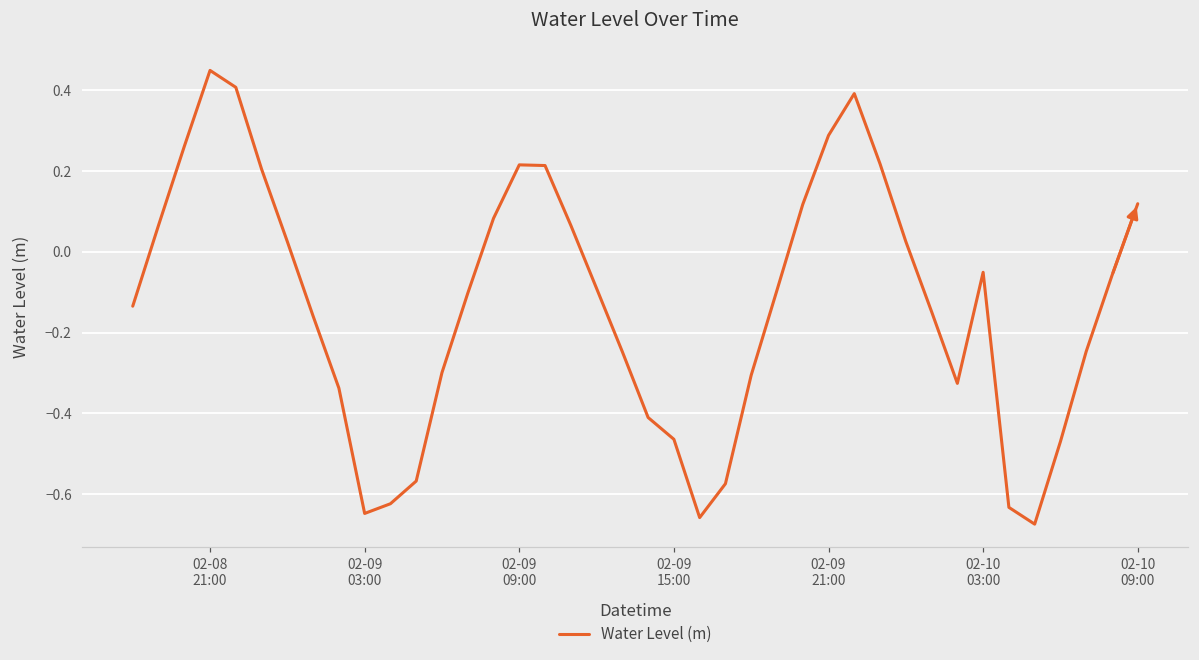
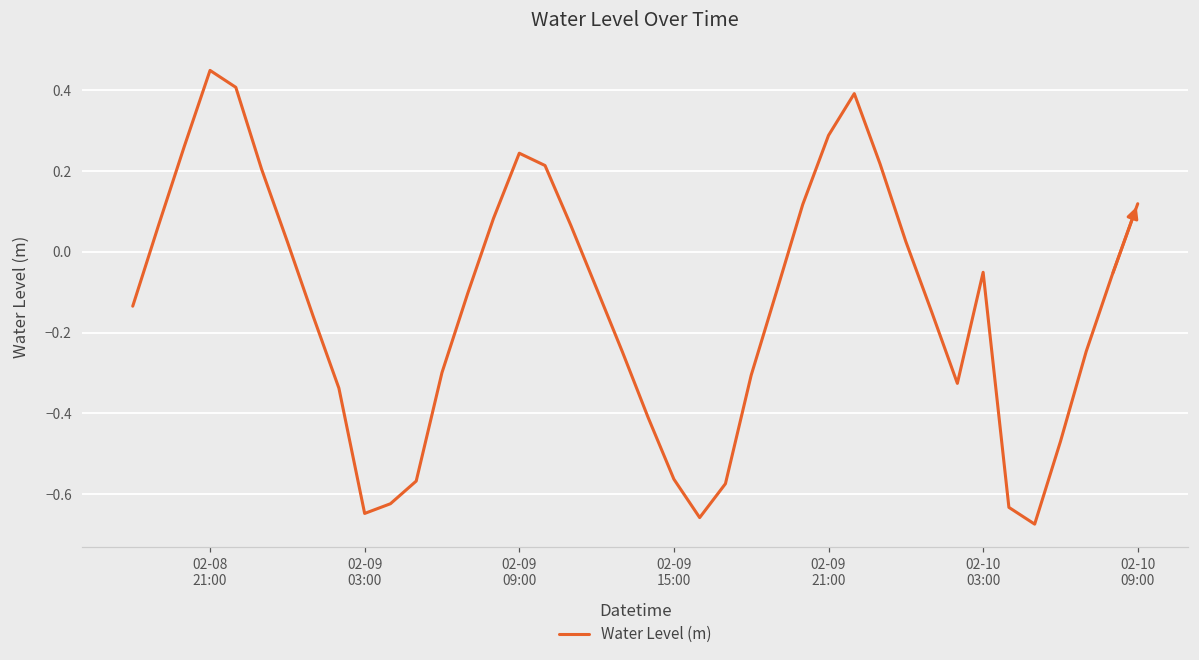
  {
    "02-08 21:00": 0.45,
    "02-09 03:00": -0.65,
-   "02-09 09:00": 0.22,
-   "02-09 15:00": -0.46,
+   "02-09 09:00": 0.24,
+   "02-09 15:00": -0.56,
    "02-09 21:00": 0.29,
    "02-10 03:00": -0.05,
    "02-10 09:00": 0.12
  }
